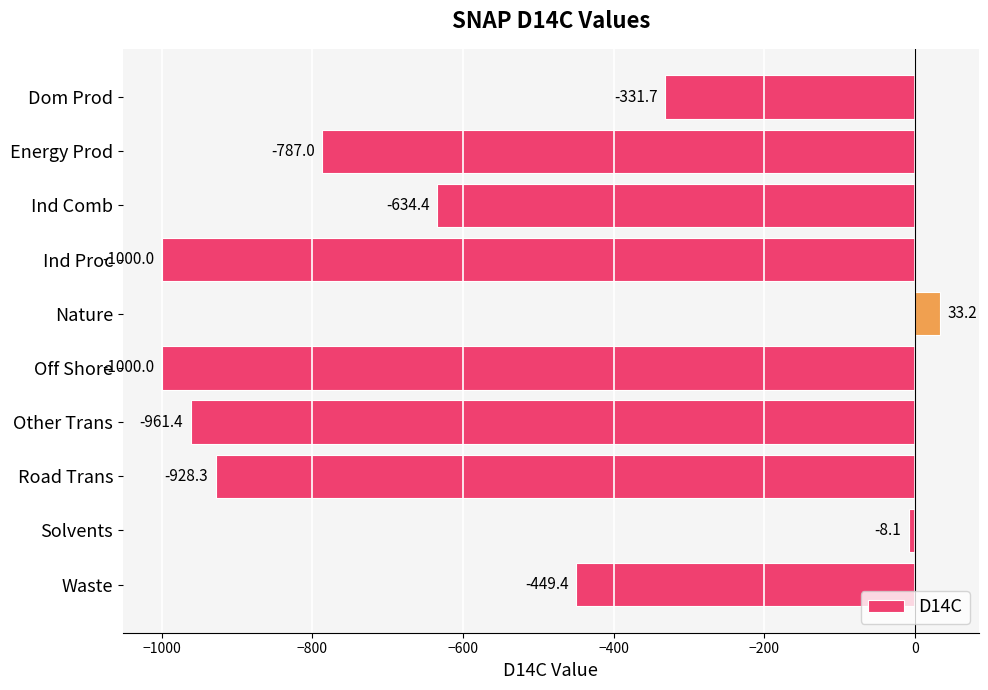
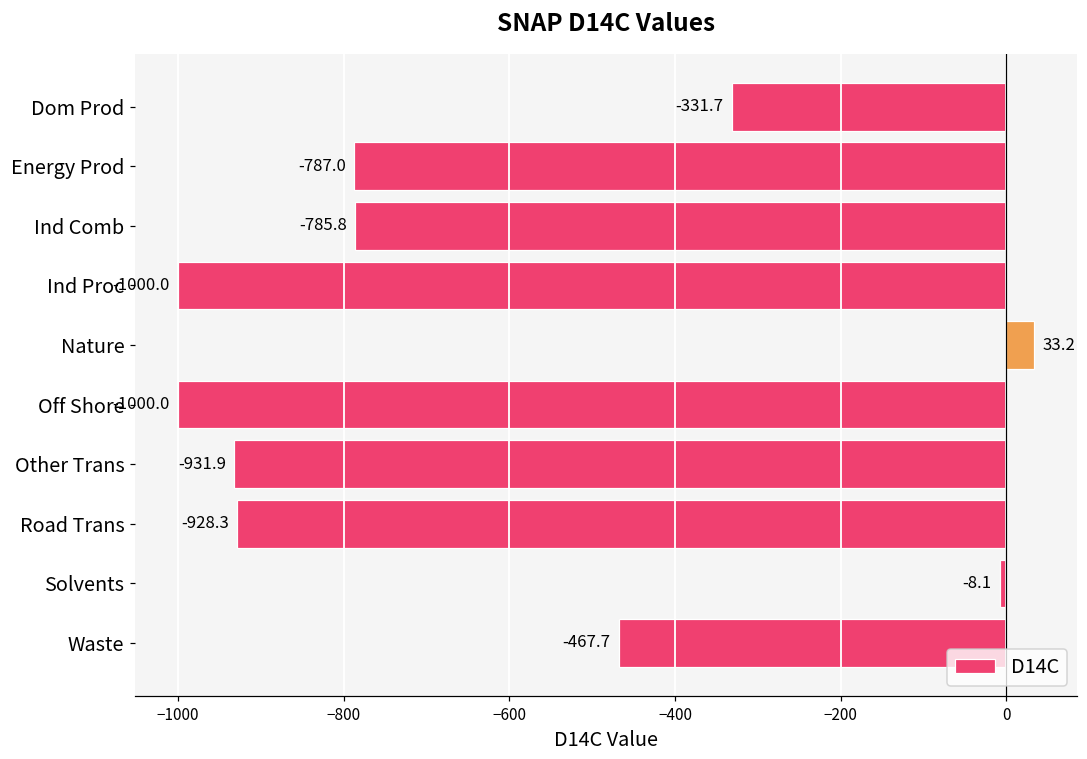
  {
    "Dom Prod": -331.7,
    "Energy Prod": -787.0,
-   "Ind Comb": -634.4,
+   "Ind Comb": -785.8,
    "Ind Proc": -1000.0,
    "Nature": 33.2,
    "Off Shore": -1000.0,
-   "Other Trans": -961.4,
+   "Other Trans": -931.9,
    "Road Trans": -928.3,
    "Solvents": -8.1,
-   "Waste": -449.4
+   "Waste": -467.7
  }
